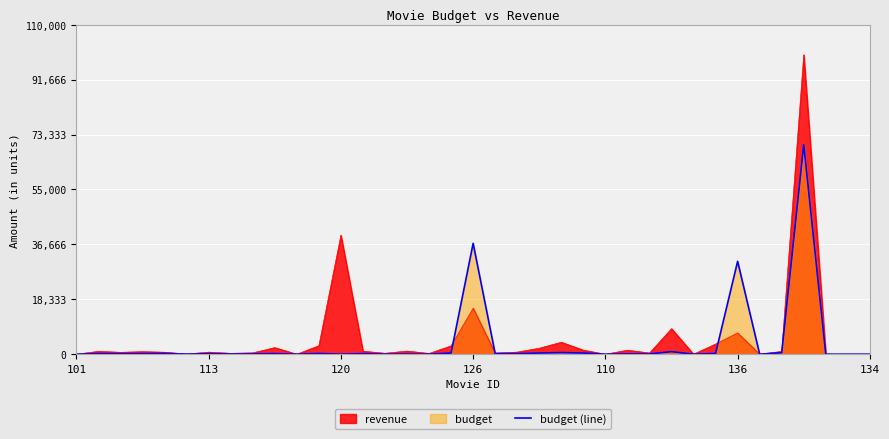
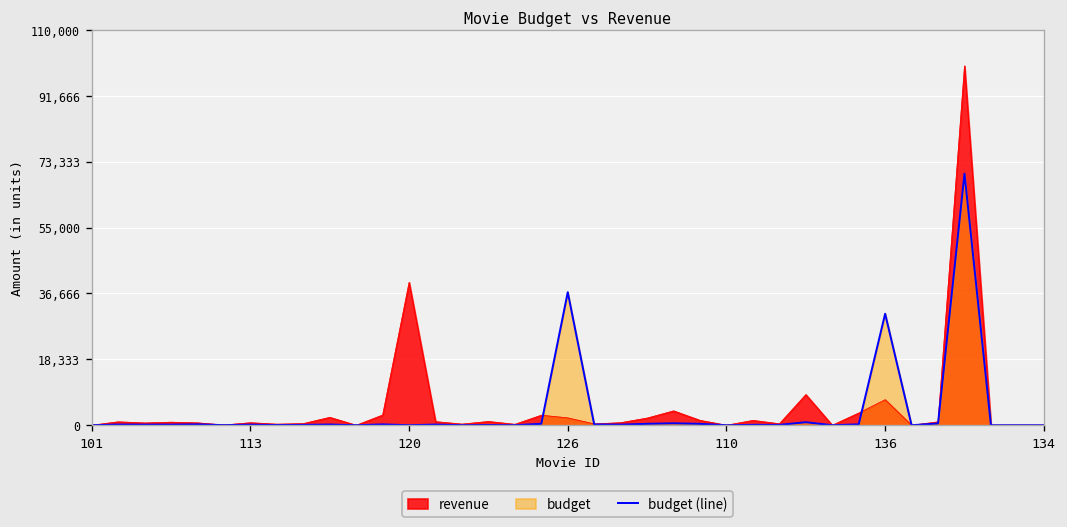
  {
    "revenue": {
      "120": "40,000",
-     "126": "15,000",
+     "126": "2,000",
      "136": "7,000"
    },
    "budget": {
      "120": "0",
      "126": "37,000",
      "136": "31,000"
    }
  }
